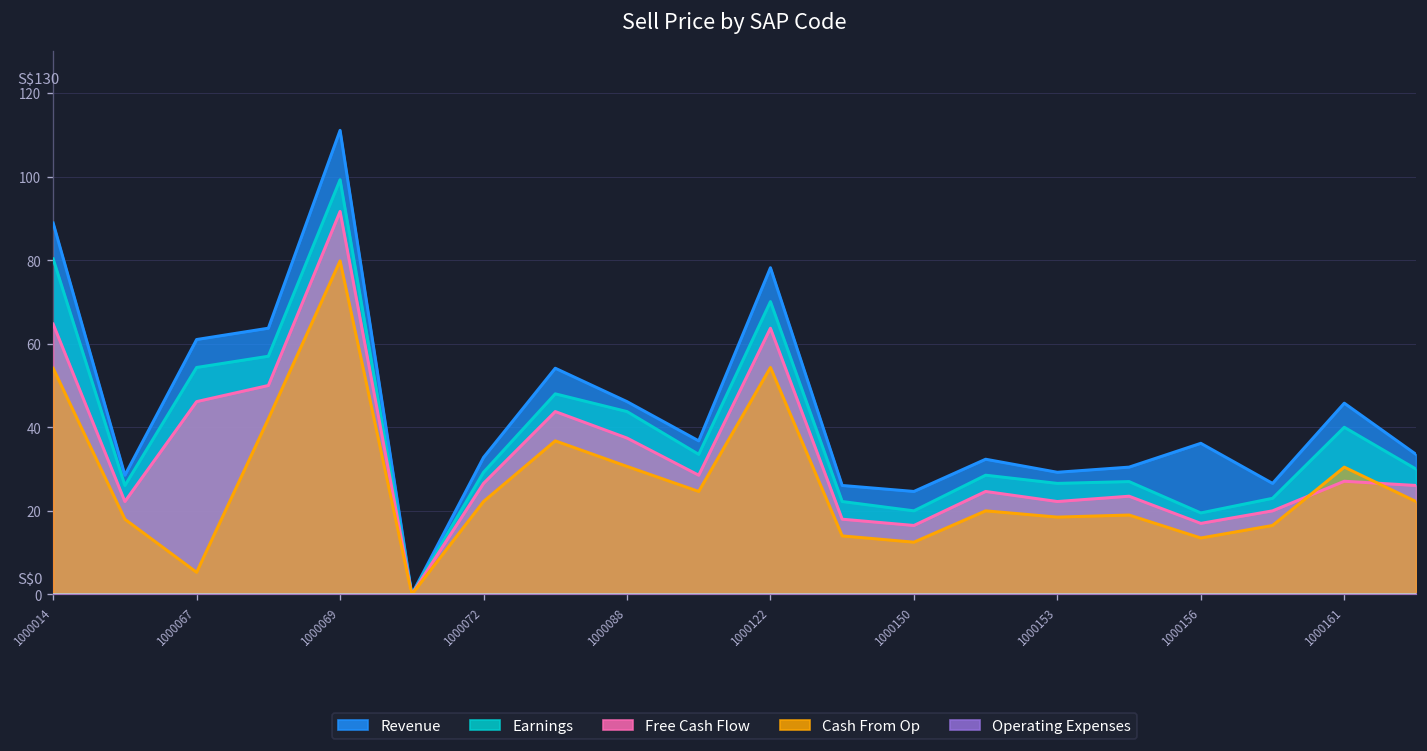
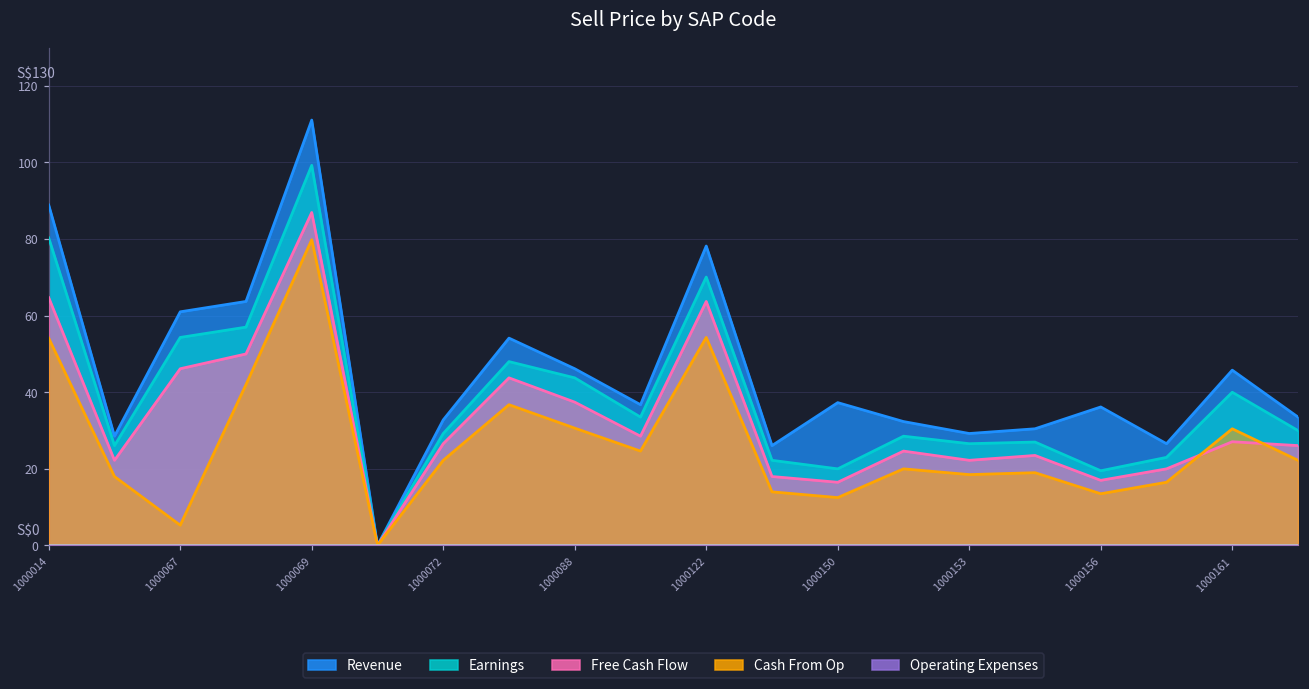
  {
    "Revenue": {
      "1000014": "89",
      "1000067": "61",
      "1000069": "111",
      "1000072": "33",
      "1000088": "46",
      "1000122": "78",
-     "1000150": "25",
+     "1000150": "37",
      "1000153": "29",
      "1000156": "36",
      "1000161": "46"
    },
    "Earnings": {
      "1000014": "80",
      "1000067": "54",
      "1000069": "99",
      "1000072": "29",
      "1000088": "44",
      "1000122": "70",
      "1000150": "20",
      "1000153": "27",
      "1000156": "20",
      "1000161": "40"
    },
    "Free Cash Flow": {
      "1000014": "65",
      "1000067": "46",
-     "1000069": "92",
+     "1000069": "87",
      "1000072": "27",
      "1000088": "37",
      "1000122": "64",
      "1000150": "17",
      "1000153": "22",
      "1000156": "17",
      "1000161": "27"
    },
    "Cash From Op": {
      "1000014": "54",
      "1000067": "5",
      "1000069": "80",
      "1000072": "22",
      "1000088": "31",
      "1000122": "54",
      "1000150": "13",
      "1000153": "19",
      "1000156": "14",
      "1000161": "30"
    },
    "Operating Expenses": {
      "1000014": "$0"
    }
  }
